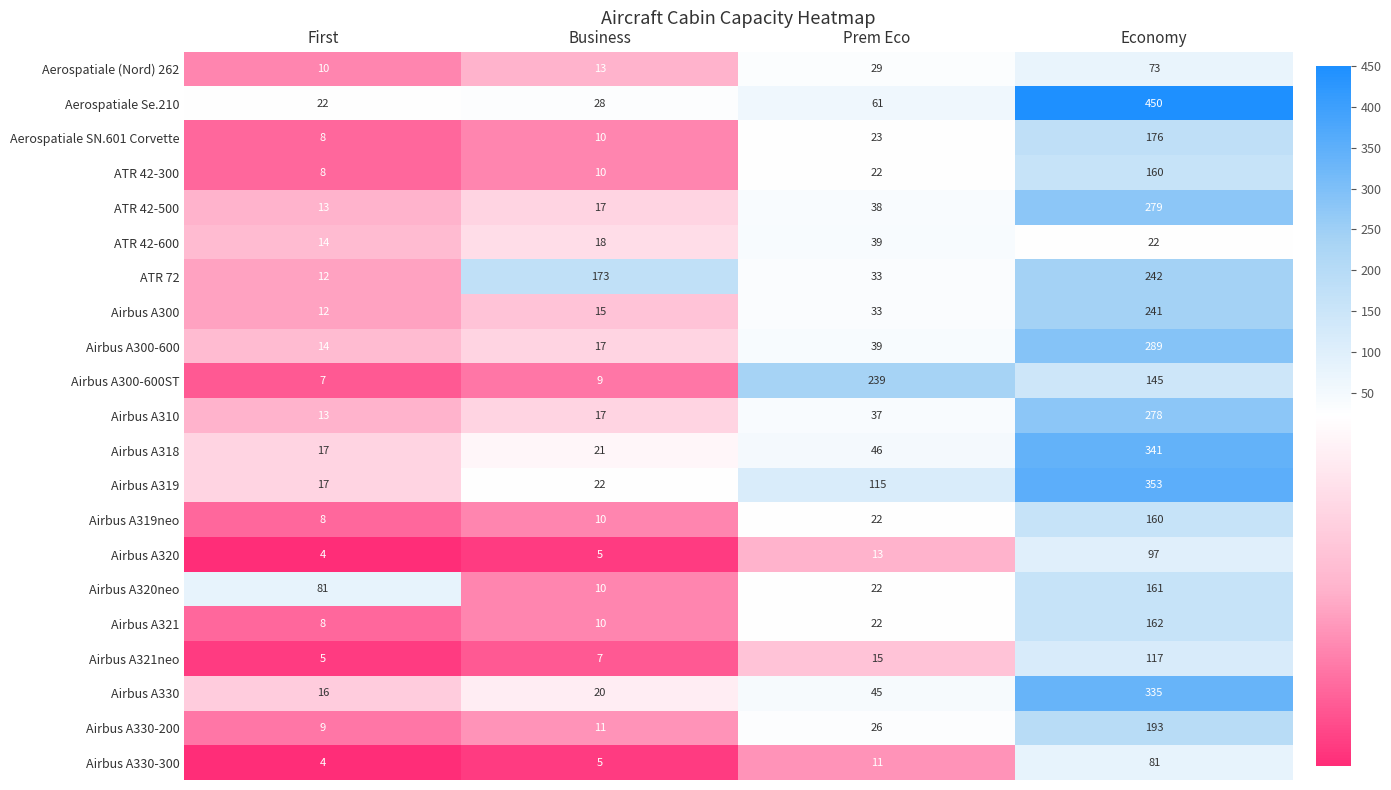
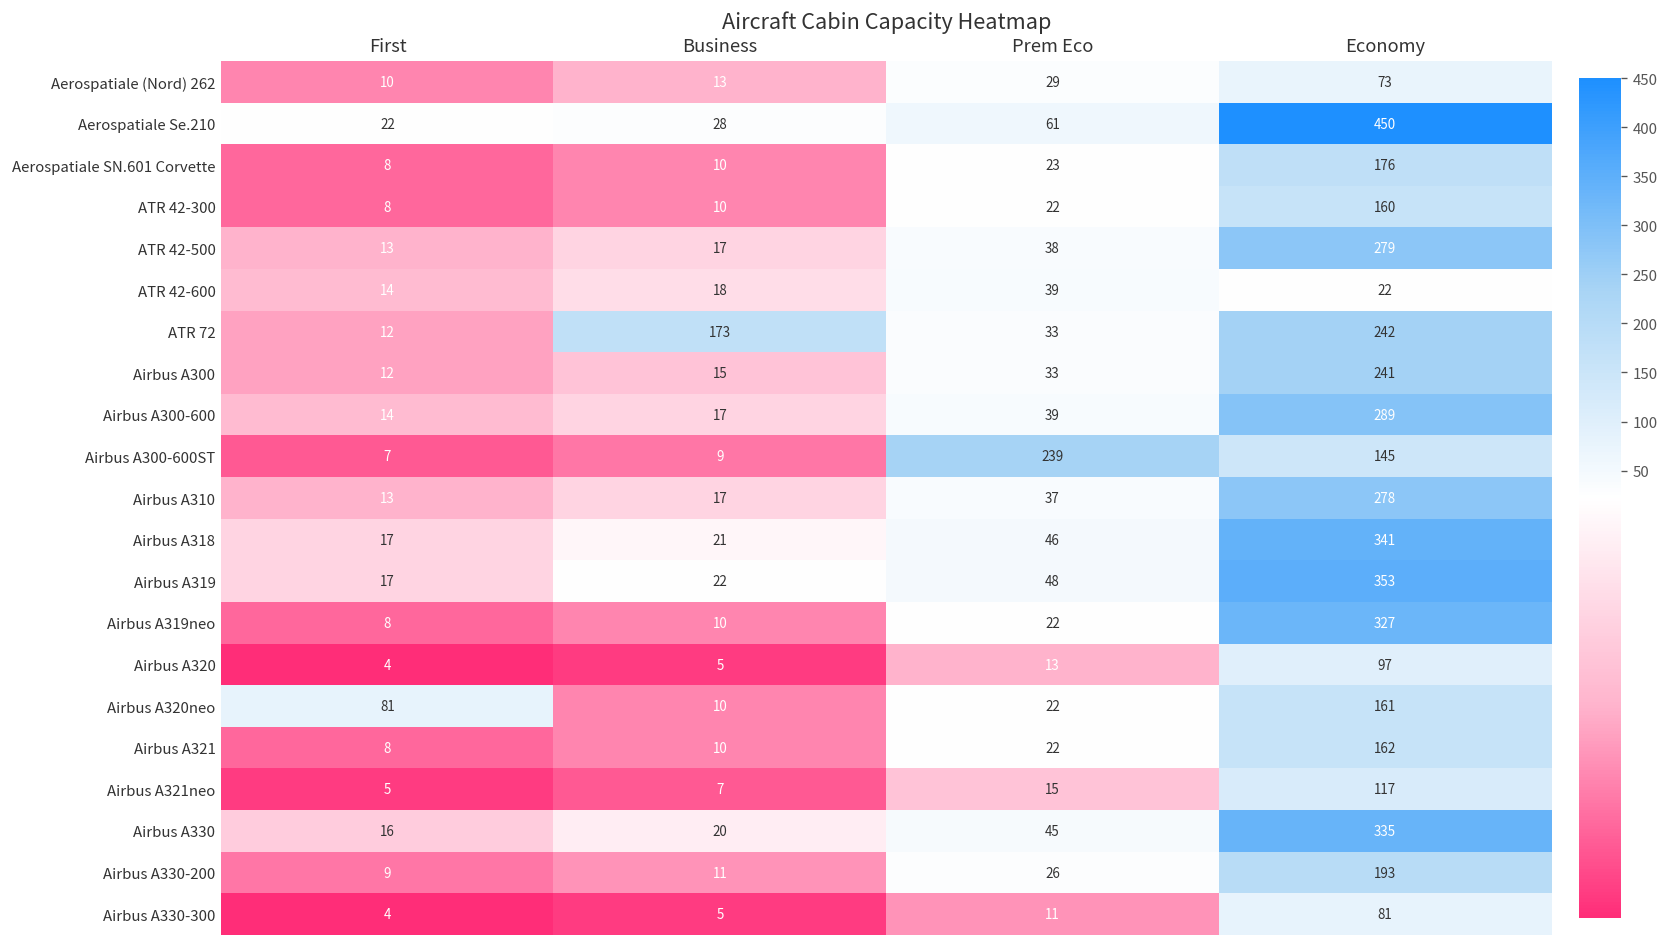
  {
    "Aerospatiale (Nord) 262": {
      "First": 10,
      "Business": 13,
      "Prem Eco": 29,
      "Economy": 73
    },
    "Aerospatiale Se.210": {
      "First": 22,
      "Business": 28,
      "Prem Eco": 61,
      "Economy": 450
    },
    "Aerospatiale SN.601 Corvette": {
      "First": 8,
      "Business": 10,
      "Prem Eco": 23,
      "Economy": 176
    },
    "ATR 42-300": {
      "First": 8,
      "Business": 10,
      "Prem Eco": 22,
      "Economy": 160
    },
    "ATR 42-500": {
      "First": 13,
      "Business": 17,
      "Prem Eco": 38,
      "Economy": 279
    },
    "ATR 42-600": {
      "First": 14,
      "Business": 18,
      "Prem Eco": 39,
      "Economy": 22
    },
    "ATR 72": {
      "First": 12,
      "Business": 173,
      "Prem Eco": 33,
      "Economy": 242
    },
    "Airbus A300": {
      "First": 12,
      "Business": 15,
      "Prem Eco": 33,
      "Economy": 241
    },
    "Airbus A300-600": {
      "First": 14,
      "Business": 17,
      "Prem Eco": 39,
      "Economy": 289
    },
    "Airbus A300-600ST": {
      "First": 7,
      "Business": 9,
      "Prem Eco": 239,
      "Economy": 145
    },
    "Airbus A310": {
      "First": 13,
      "Business": 17,
      "Prem Eco": 37,
      "Economy": 278
    },
    "Airbus A318": {
      "First": 17,
      "Business": 21,
      "Prem Eco": 46,
      "Economy": 341
    },
    "Airbus A319": {
      "First": 17,
      "Business": 22,
-     "Prem Eco": 115,
+     "Prem Eco": 48,
      "Economy": 353
    },
    "Airbus A319neo": {
      "First": 8,
      "Business": 10,
      "Prem Eco": 22,
-     "Economy": 160
+     "Economy": 327
    },
    "Airbus A320": {
      "First": 4,
      "Business": 5,
      "Prem Eco": 13,
      "Economy": 97
    },
    "Airbus A320neo": {
      "First": 81,
      "Business": 10,
      "Prem Eco": 22,
      "Economy": 161
    },
    "Airbus A321": {
      "First": 8,
      "Business": 10,
      "Prem Eco": 22,
      "Economy": 162
    },
    "Airbus A321neo": {
      "First": 5,
      "Business": 7,
      "Prem Eco": 15,
      "Economy": 117
    },
    "Airbus A330": {
      "First": 16,
      "Business": 20,
      "Prem Eco": 45,
      "Economy": 335
    },
    "Airbus A330-200": {
      "First": 9,
      "Business": 11,
      "Prem Eco": 26,
      "Economy": 193
    },
    "Airbus A330-300": {
      "First": 4,
      "Business": 5,
      "Prem Eco": 11,
      "Economy": 81
    }
  }
